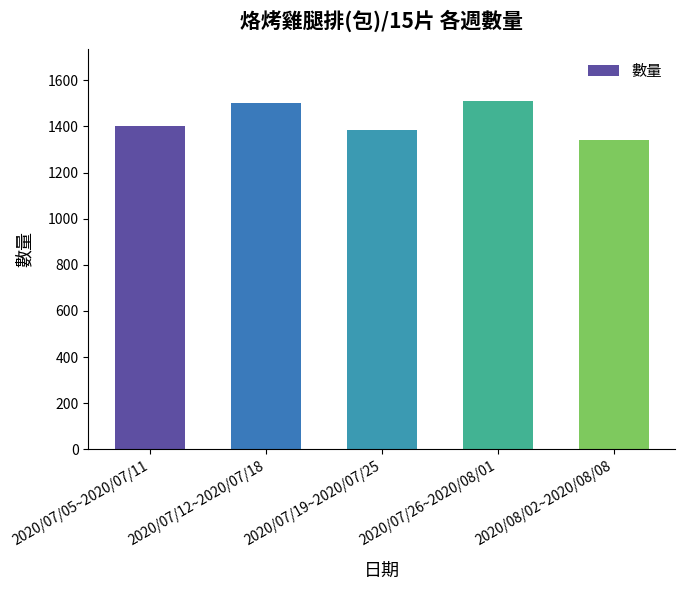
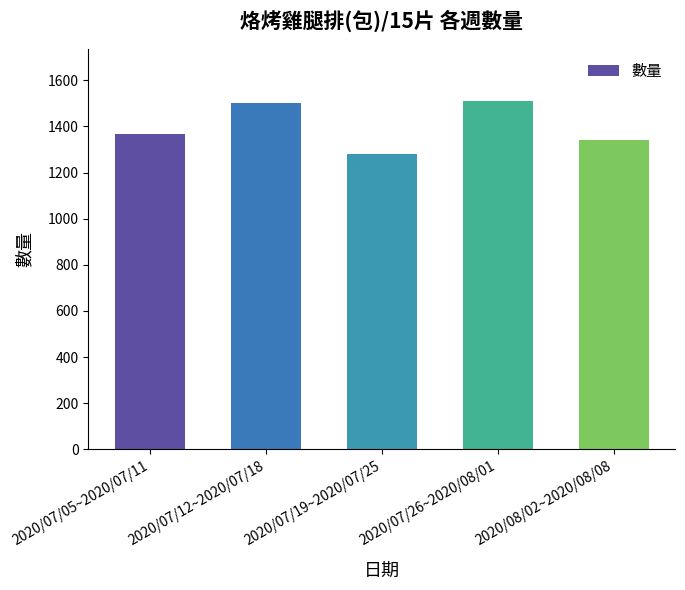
  {
-   "2020/07/05~2020/07/11": 1400,
+   "2020/07/05~2020/07/11": 1370,
    "2020/07/12~2020/07/18": 1500,
-   "2020/07/19~2020/07/25": 1380,
+   "2020/07/19~2020/07/25": 1280,
    "2020/07/26~2020/08/01": 1510,
    "2020/08/02~2020/08/08": 1340
  }
